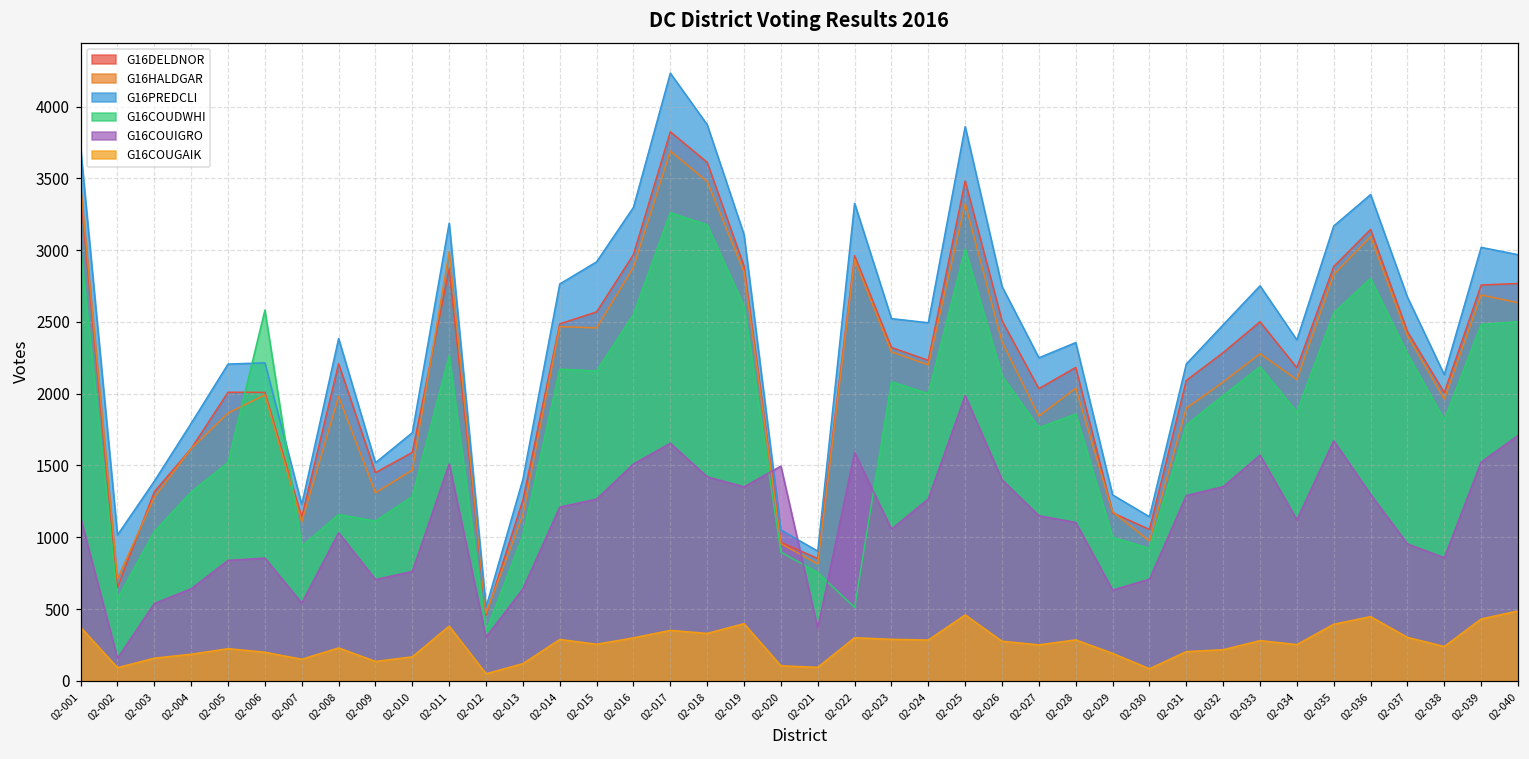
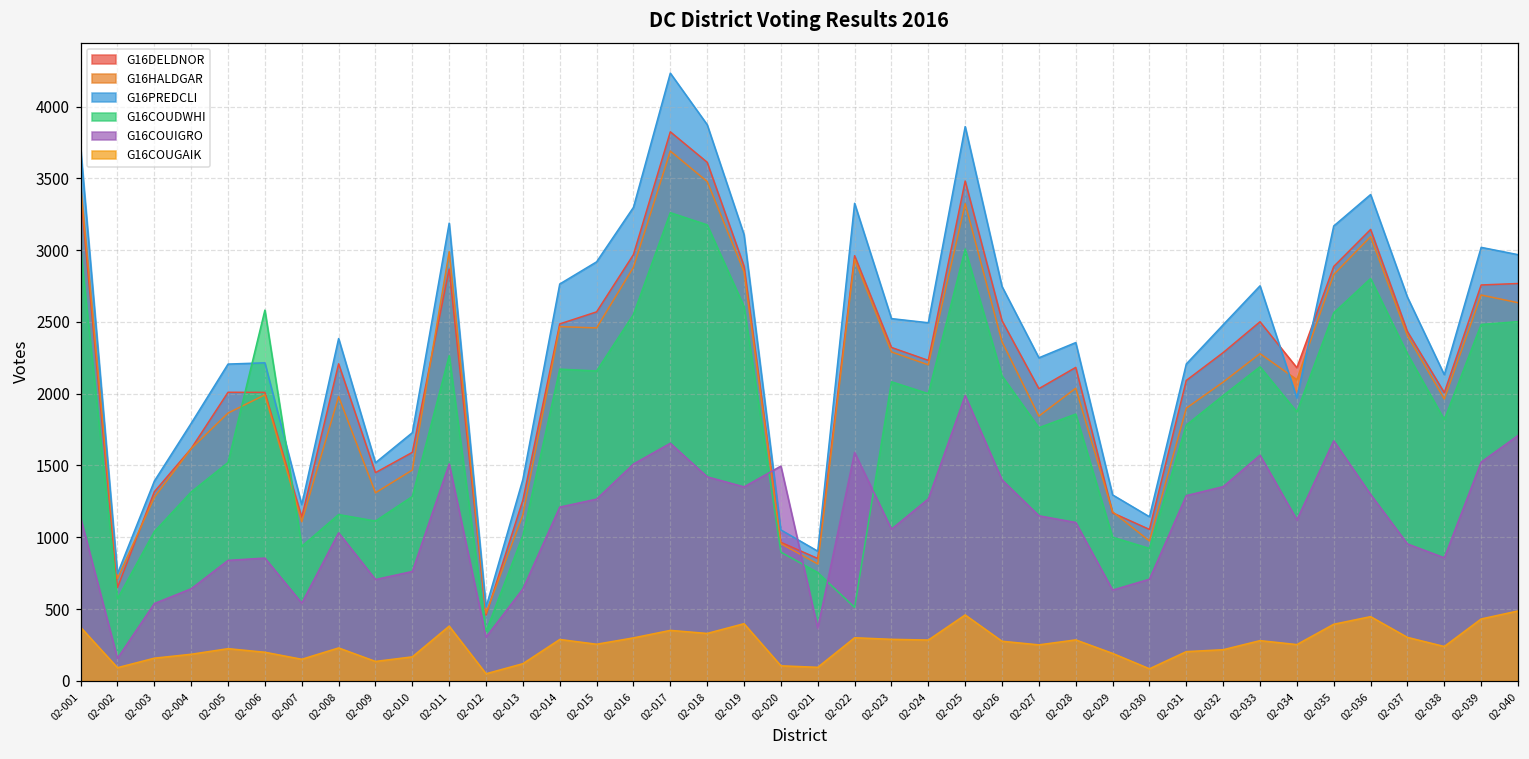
  {
    "G16PREDCLI": {
      "02-001": 3710,
-     "02-002": 1020,
+     "02-002": 750,
      "02-003": 1390,
      "02-004": 1790,
      "02-005": 2210,
      "02-006": 2220,
      "02-007": 1230,
      "02-008": 2380,
      "02-009": 1520,
      "02-010": 1730,
      "02-011": 3190,
      "02-012": 510,
      "02-013": 1400,
      "02-014": 2760,
      "02-015": 2920,
      "02-016": 3300,
      "02-017": 4230,
      "02-018": 3870,
      "02-019": 3110,
      "02-020": 1050,
      "02-021": 900,
      "02-022": 3330,
      "02-023": 2520,
      "02-024": 2490,
      "02-025": 3860,
      "02-026": 2750,
      "02-027": 2250,
      "02-028": 2360,
      "02-029": 1300,
      "02-030": 1140,
      "02-031": 2210,
      "02-032": 2480,
      "02-033": 2750,
-     "02-034": 2370,
+     "02-034": 1970,
      "02-035": 3170,
      "02-036": 3390,
      "02-037": 2670,
      "02-038": 2130,
      "02-039": 3020,
      "02-040": 2970
    },
    "G16COUDWHI": {
      "02-001": 3010,
      "02-002": 570,
      "02-003": 1040,
      "02-004": 1320,
      "02-005": 1520,
      "02-006": 2580,
      "02-007": 940,
      "02-008": 1160,
      "02-009": 1110,
      "02-010": 1280,
      "02-011": 2270,
      "02-012": 340,
      "02-013": 1010,
      "02-014": 2170,
      "02-015": 2160,
      "02-016": 2550,
      "02-017": 3260,
      "02-018": 3180,
      "02-019": 2610,
      "02-020": 900,
      "02-021": 750,
      "02-022": 510,
      "02-023": 2080,
      "02-024": 2000,
      "02-025": 3010,
      "02-026": 2120,
      "02-027": 1760,
      "02-028": 1860,
      "02-029": 1000,
      "02-030": 920,
      "02-031": 1780,
      "02-032": 1990,
      "02-033": 2190,
      "02-034": 1870,
      "02-035": 2560,
      "02-036": 2800,
      "02-037": 2280,
      "02-038": 1820,
      "02-039": 2480,
      "02-040": 2500
    },
    "G16COUIGRO": {
      "02-001": 1140,
      "02-002": 160,
      "02-003": 540,
      "02-004": 640,
      "02-005": 840,
      "02-006": 860,
      "02-007": 540,
      "02-008": 1030,
      "02-009": 710,
      "02-010": 760,
      "02-011": 1510,
      "02-012": 300,
      "02-013": 640,
      "02-014": 1210,
      "02-015": 1270,
      "02-016": 1510,
      "02-017": 1650,
      "02-018": 1420,
      "02-019": 1350,
      "02-020": 1500,
      "02-021": 370,
      "02-022": 1590,
      "02-023": 1060,
      "02-024": 1270,
      "02-025": 1990,
      "02-026": 1400,
      "02-027": 1150,
      "02-028": 1100,
      "02-029": 630,
      "02-030": 710,
      "02-031": 1290,
      "02-032": 1350,
      "02-033": 1570,
      "02-034": 1120,
      "02-035": 1670,
      "02-036": 1300,
      "02-037": 950,
      "02-038": 860,
      "02-039": 1520,
      "02-040": 1710
    }
  }
